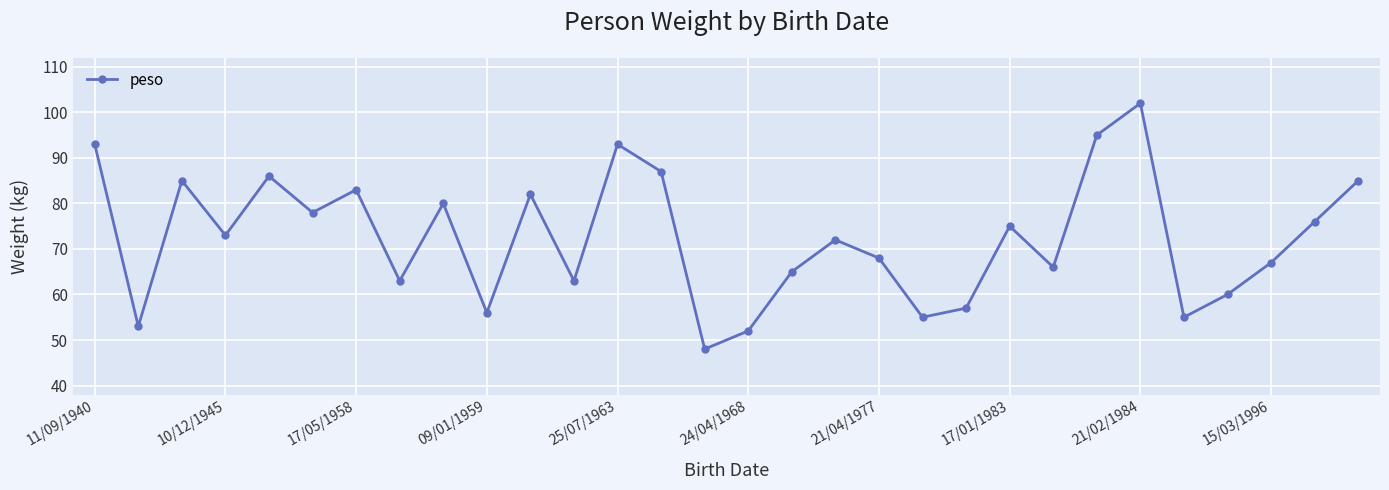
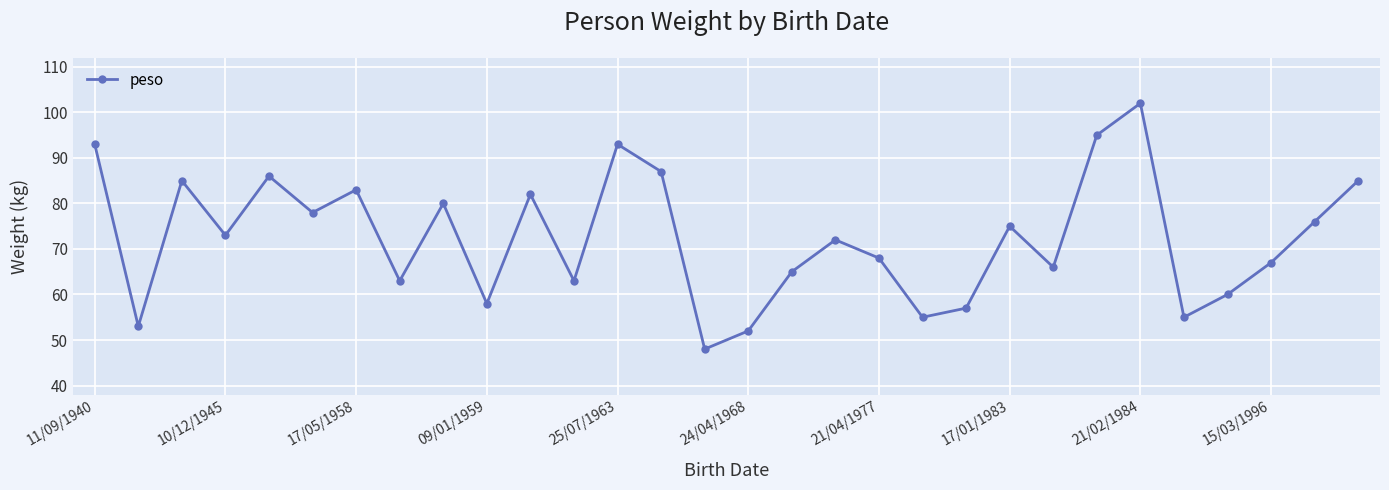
  {
    "11/09/1940": 93,
-   "09/01/1959": 56,
+   "09/01/1959": 58,
    "15/03/1996": 67
  }
